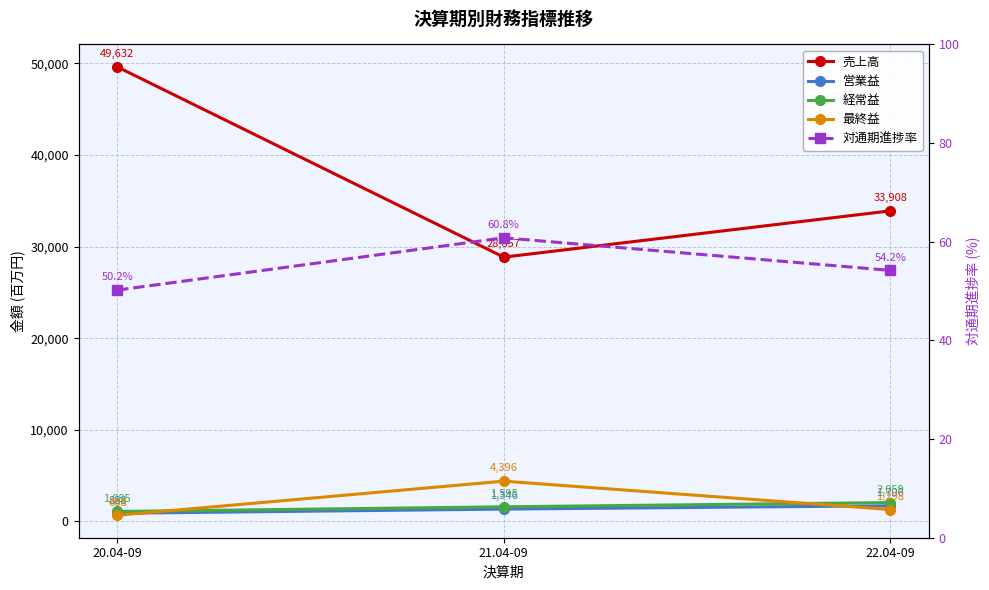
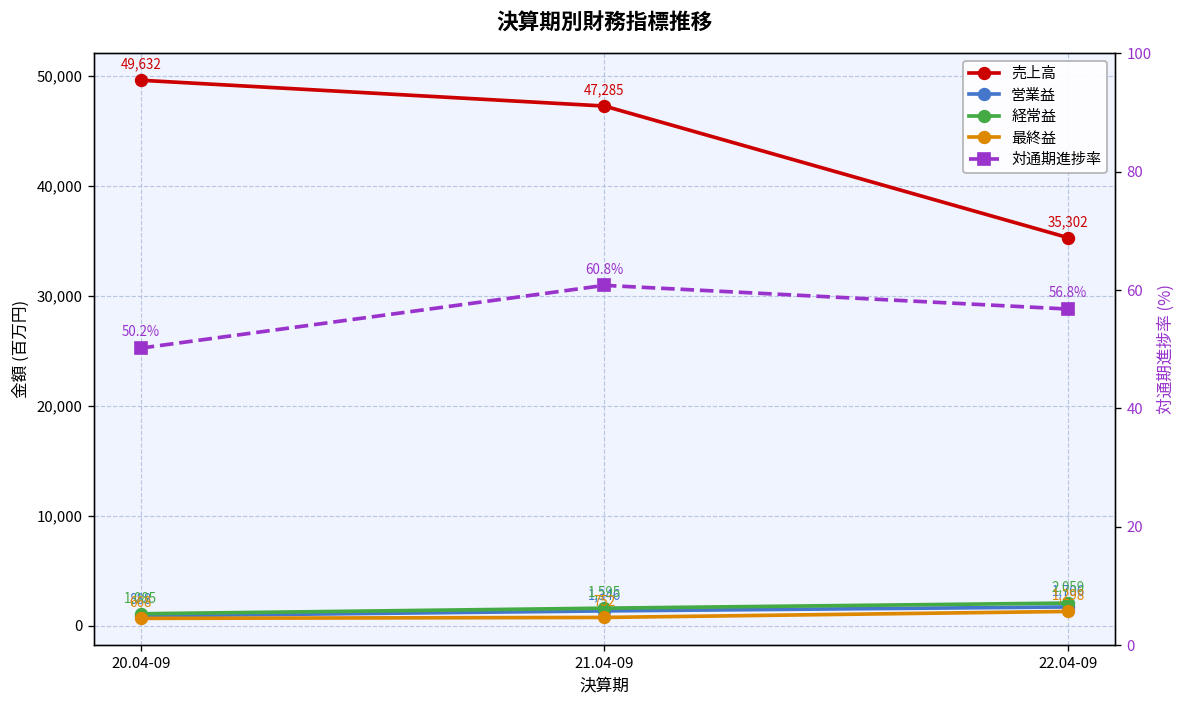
  {
    "売上高": {
      "20.04-09": "49,632",
-     "21.04-09": "28,857",
-     "22.04-09": "33,908"
+     "21.04-09": "47,285",
+     "22.04-09": "35,302"
    },
    "最終益": {
-     "21.04-09": "4,396"
+     "21.04-09": "752"
    },
    "対通期進捗率": {
      "20.04-09": "50.2%",
      "21.04-09": "60.8%",
-     "22.04-09": "54.2%"
+     "22.04-09": "56.8%"
    }
  }
